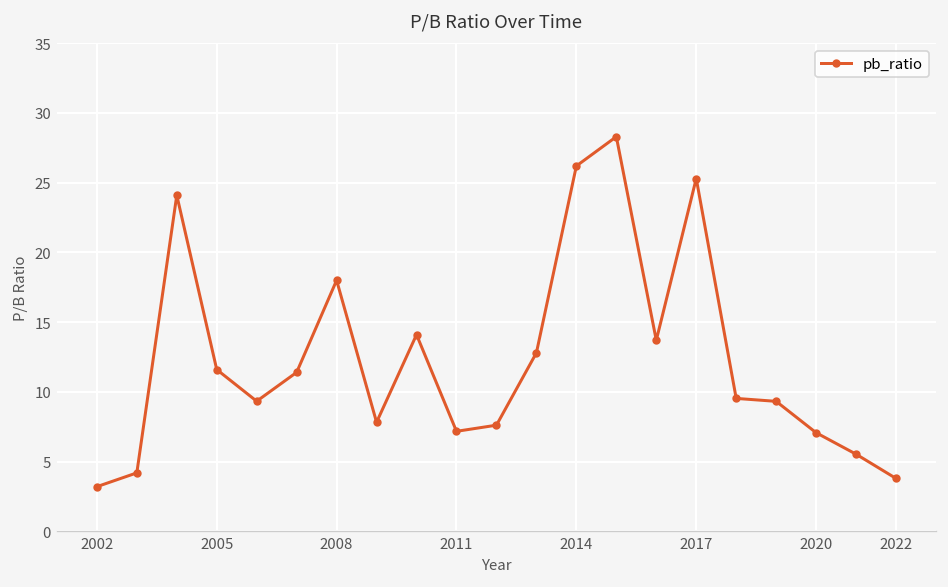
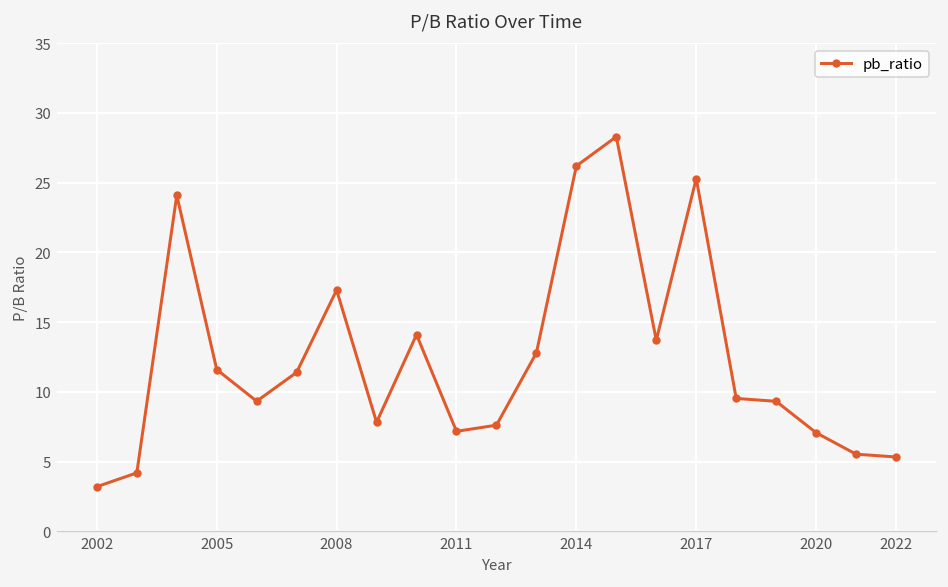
  {
    "2002": 3.2,
    "2005": 11.6,
-   "2008": 18.0,
+   "2008": 17.3,
    "2011": 7.2,
    "2014": 26.2,
    "2017": 25.3,
    "2020": 7.1,
-   "2022": 3.8
+   "2022": 5.3
  }
